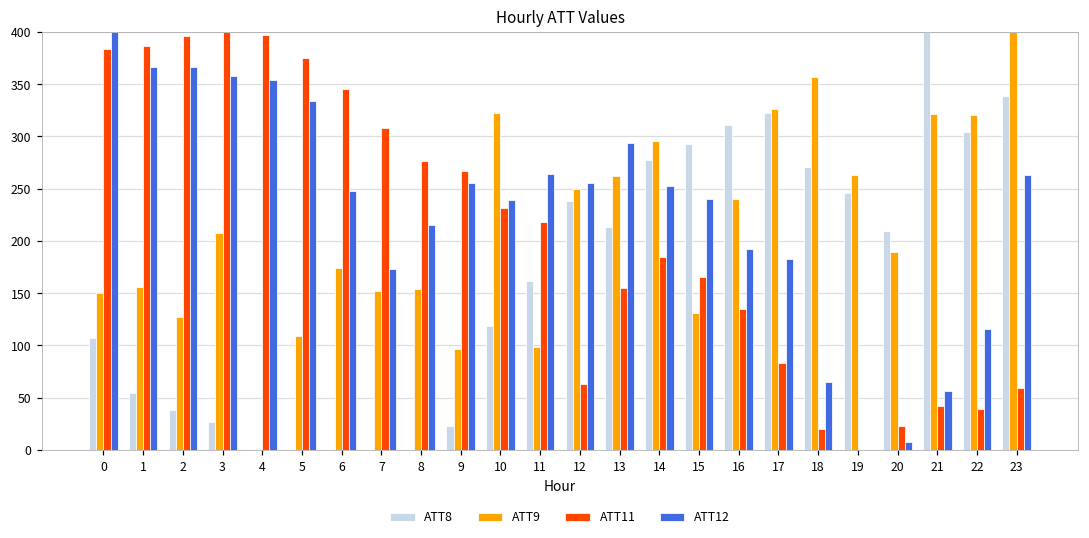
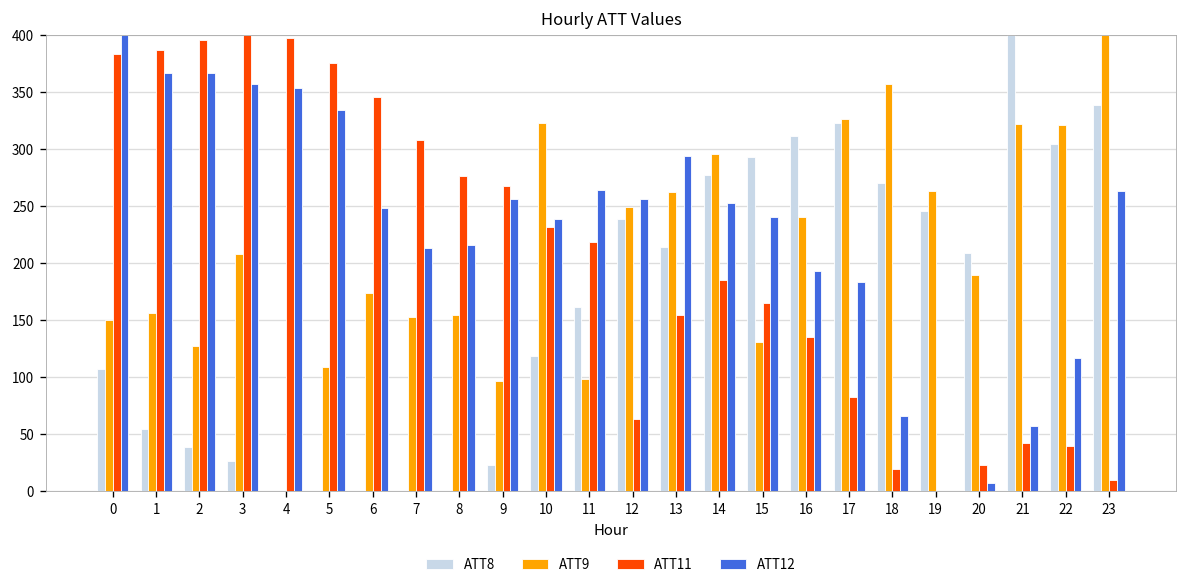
  {
    "ATT8": {
      "0": 110,
      "1": 50,
      "2": 40,
      "3": 30,
      "4": 0,
      "5": 0,
      "6": 0,
      "7": 0,
      "8": 0,
      "9": 20,
      "10": 120,
      "11": 160,
      "12": 240,
      "13": 210,
      "14": 280,
      "15": 290,
      "16": 310,
      "17": 320,
      "18": 270,
      "19": 250,
      "20": 210,
      "21": 400,
      "22": 300,
      "23": 340
    },
    "ATT9": {
      "0": 150,
      "1": 160,
      "2": 130,
      "3": 210,
      "4": 0,
      "5": 110,
      "6": 170,
      "7": 150,
      "8": 150,
      "9": 100,
      "10": 320,
      "11": 100,
      "12": 250,
      "13": 260,
      "14": 300,
      "15": 130,
      "16": 240,
      "17": 330,
      "18": 360,
      "19": 260,
      "20": 190,
      "21": 320,
      "22": 320,
      "23": 400
    },
    "ATT11": {
      "0": 380,
      "1": 390,
      "2": 400,
      "3": 400,
      "4": 400,
      "5": 370,
      "6": 350,
      "7": 310,
      "8": 280,
      "9": 270,
      "10": 230,
      "11": 220,
      "12": 60,
      "13": 150,
      "14": 180,
      "15": 170,
      "16": 140,
      "17": 80,
      "18": 20,
      "19": 0,
      "20": 20,
      "21": 40,
      "22": 40,
-     "23": 60
+     "23": 10
    },
    "ATT12": {
      "0": 400,
      "1": 370,
      "2": 370,
      "3": 360,
      "4": 350,
      "5": 330,
      "6": 250,
-     "7": 170,
+     "7": 210,
      "8": 220,
      "9": 260,
      "10": 240,
      "11": 260,
      "12": 260,
      "13": 290,
      "14": 250,
      "15": 240,
      "16": 190,
      "17": 180,
      "18": 70,
      "19": 0,
      "20": 10,
      "21": 60,
      "22": 120,
      "23": 260
    }
  }
